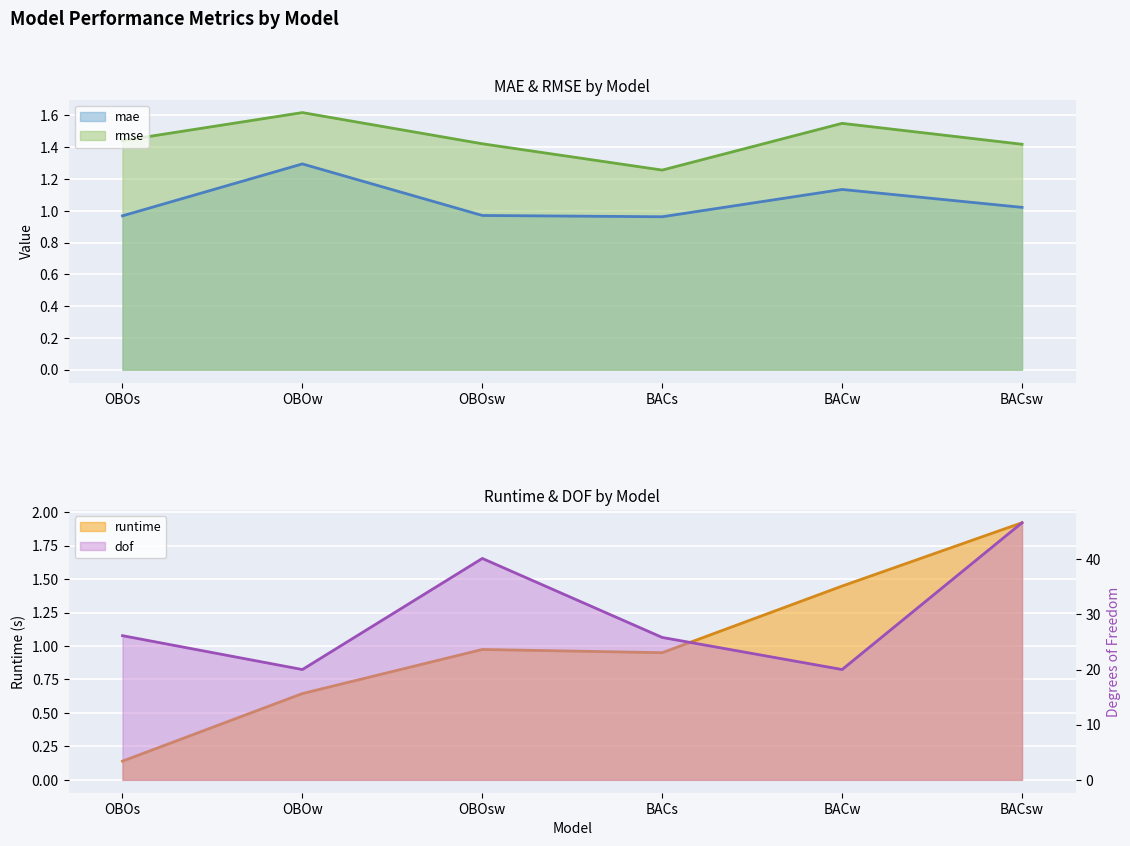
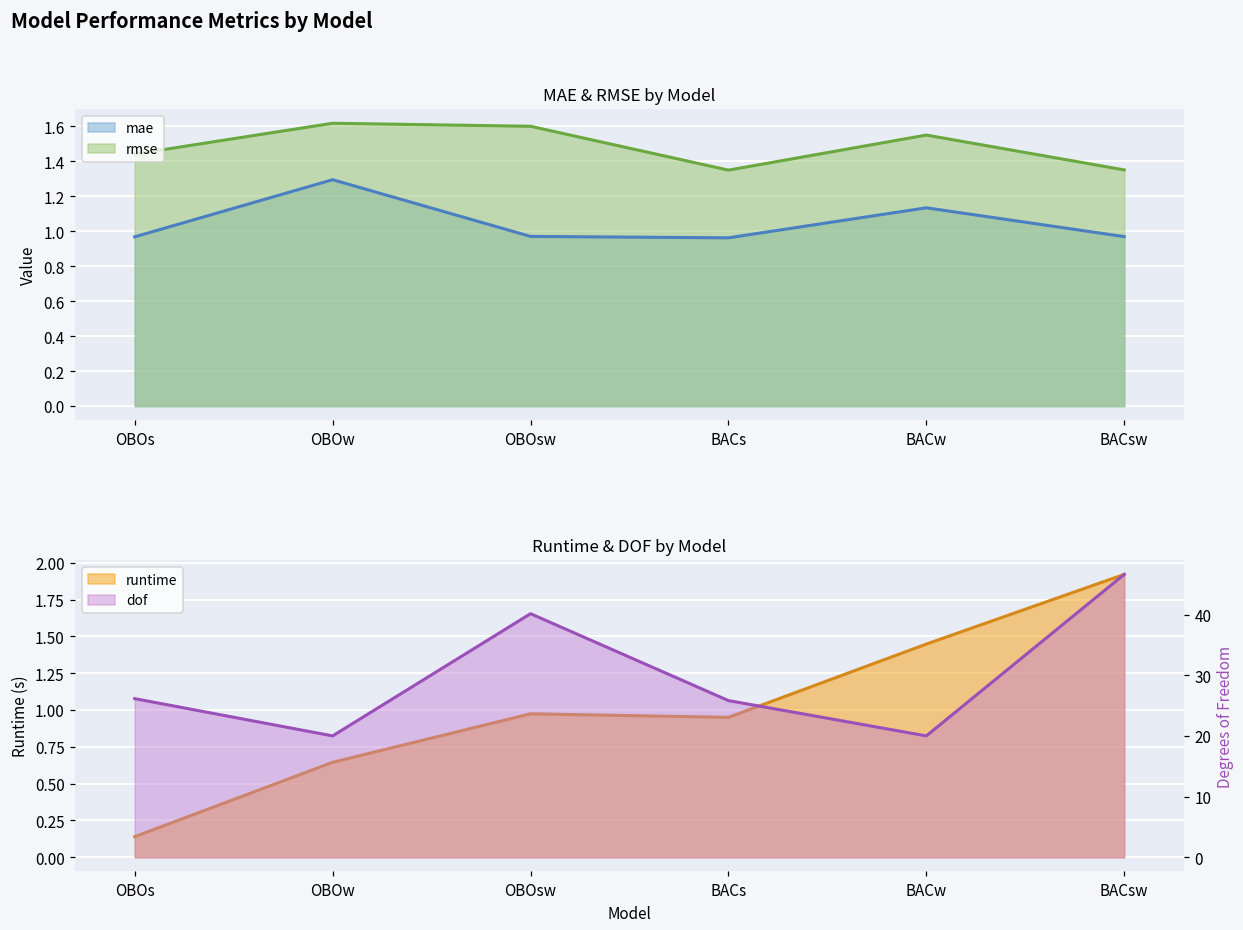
  {
    "MAE & RMSE by Model": {
      "mae": {
        "OBOs": 0.97,
        "OBOw": 1.30,
        "OBOsw": 0.97,
        "BACs": 0.96,
        "BACw": 1.13,
-       "BACsw": 1.02
+       "BACsw": 0.97
      },
      "rmse": {
        "OBOw": 1.62,
-       "OBOsw": 1.42,
-       "BACs": 1.26,
+       "OBOsw": 1.60,
+       "BACs": 1.35,
        "BACw": 1.55,
-       "BACsw": 1.42
+       "BACsw": 1.35
      }
    }
  }
